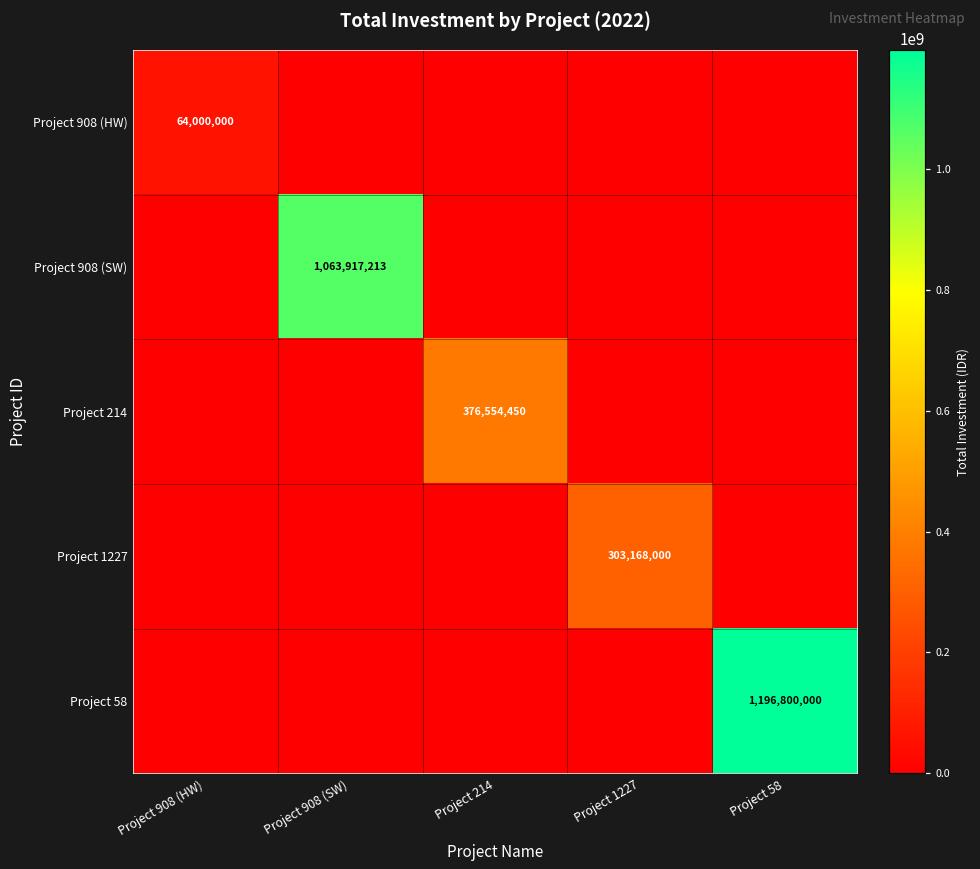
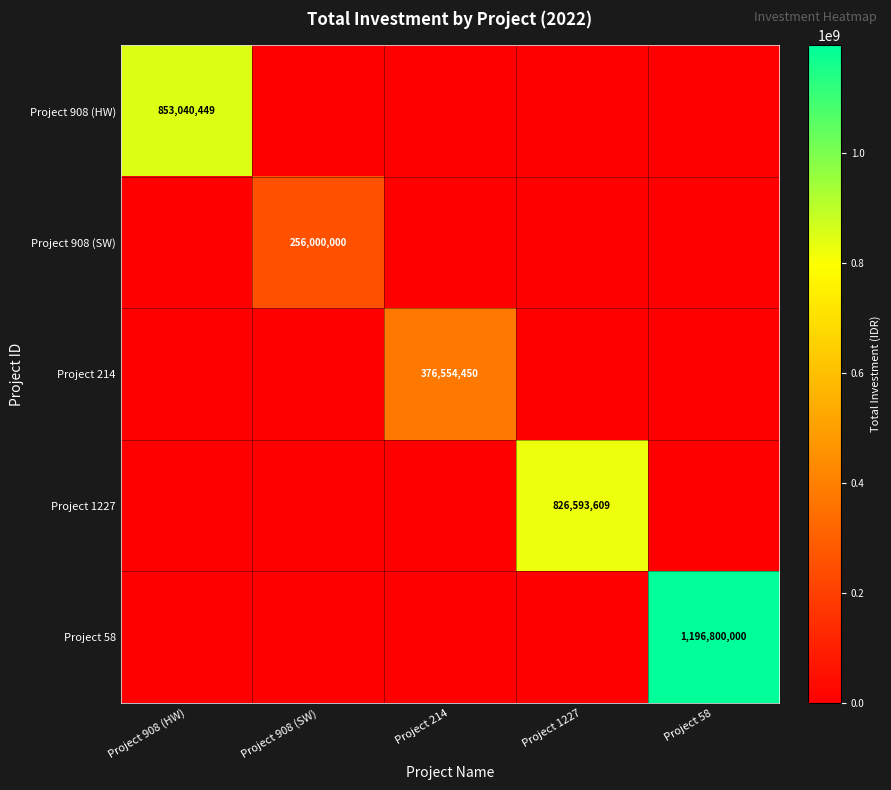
  {
    "Project 908 (HW)": {
-     "Project 908 (HW)": "64,000,000"
+     "Project 908 (HW)": "853,040,449"
    },
    "Project 908 (SW)": {
-     "Project 908 (SW)": "1,063,917,213"
+     "Project 908 (SW)": "256,000,000"
    },
    "Project 214": {
      "Project 214": "376,554,450"
    },
    "Project 1227": {
-     "Project 1227": "303,168,000"
+     "Project 1227": "826,593,609"
    },
    "Project 58": {
      "Project 58": "1,196,800,000"
    }
  }
